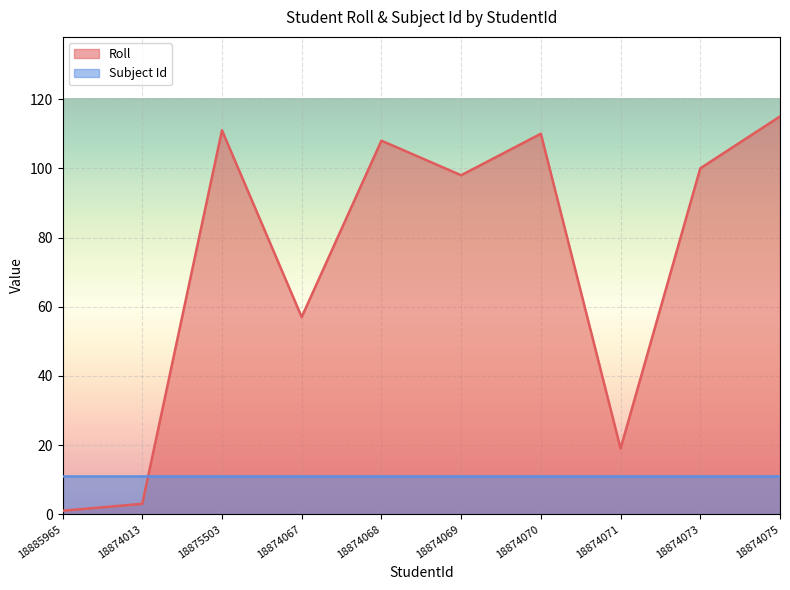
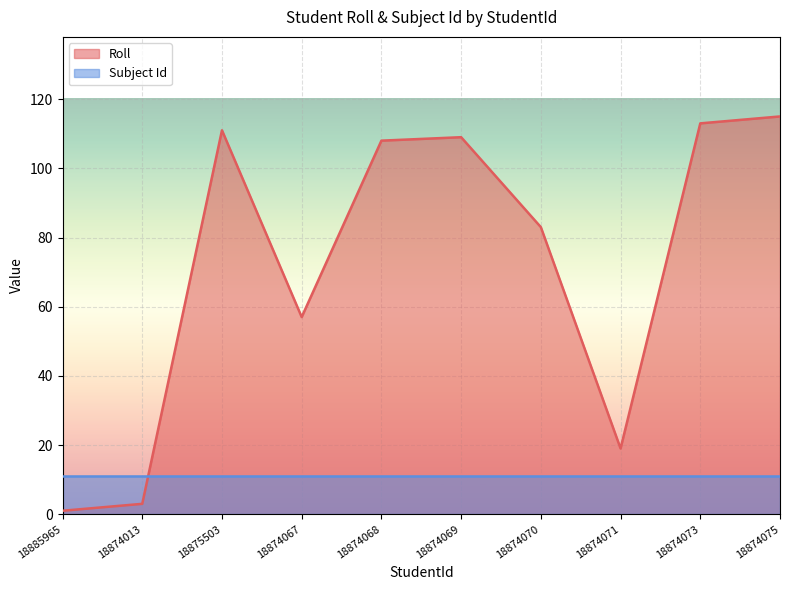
  {
    "Roll": {
      "18885965": 1,
      "18874013": 3,
      "18875503": 111,
      "18874067": 57,
      "18874068": 108,
-     "18874069": 98,
-     "18874070": 110,
+     "18874069": 109,
+     "18874070": 83,
      "18874071": 19,
-     "18874073": 100,
+     "18874073": 113,
      "18874075": 115
    },
    "Subject Id": {
      "18885965": 11,
      "18874013": 11,
      "18875503": 11,
      "18874067": 11,
      "18874068": 11,
      "18874069": 11,
      "18874070": 11,
      "18874071": 11,
      "18874073": 11,
      "18874075": 11
    }
  }
